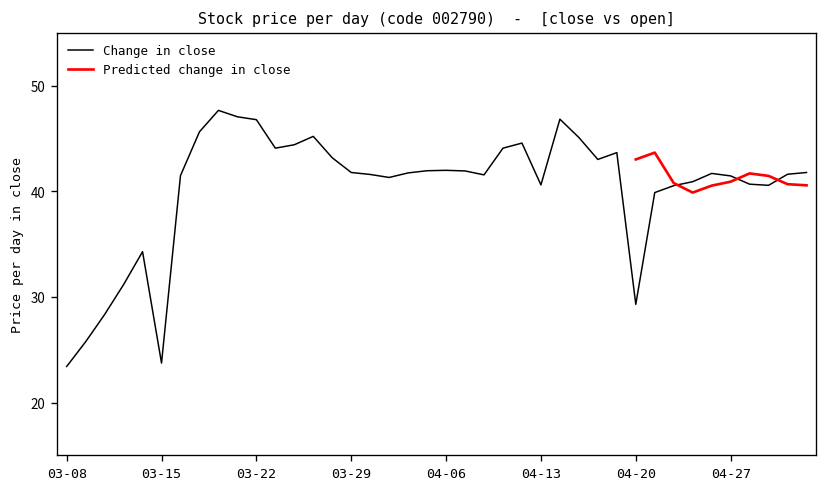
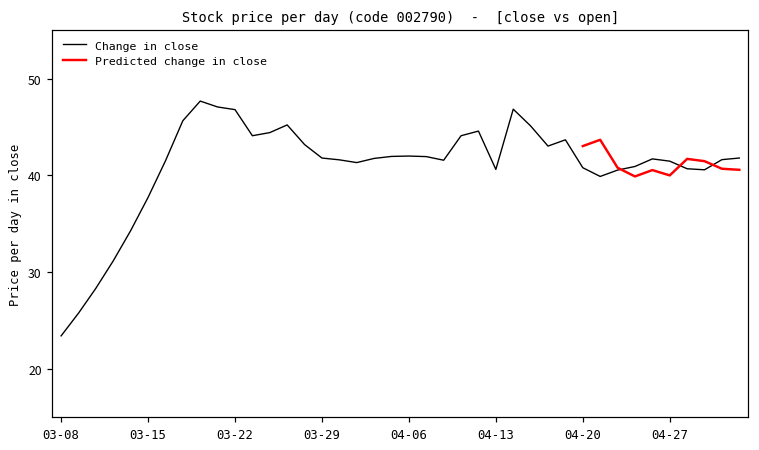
  {
    "Change in close": {
      "03-08": 23,
-     "03-15": 24,
+     "03-15": 38,
      "03-22": 47,
      "03-29": 42,
      "04-06": 42,
      "04-13": 41,
-     "04-20": 29,
+     "04-20": 41,
      "04-27": 41
    },
    "Predicted change in close": {
      "04-20": 43,
-     "04-27": 41
+     "04-27": 40
    }
  }
